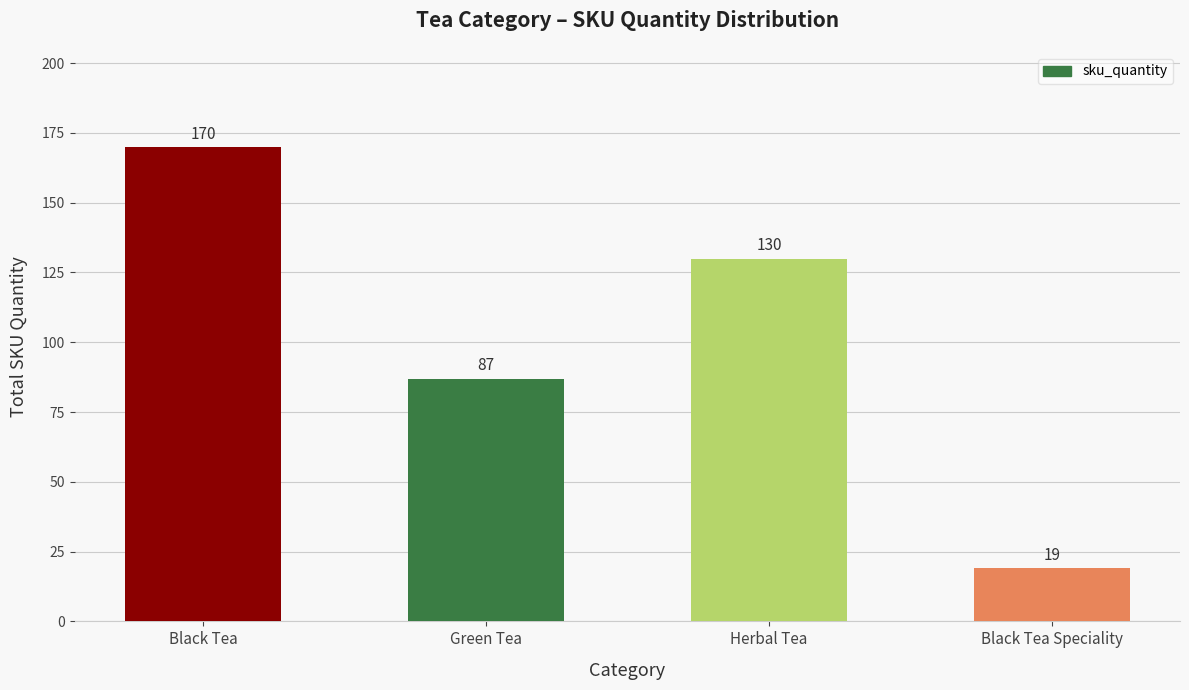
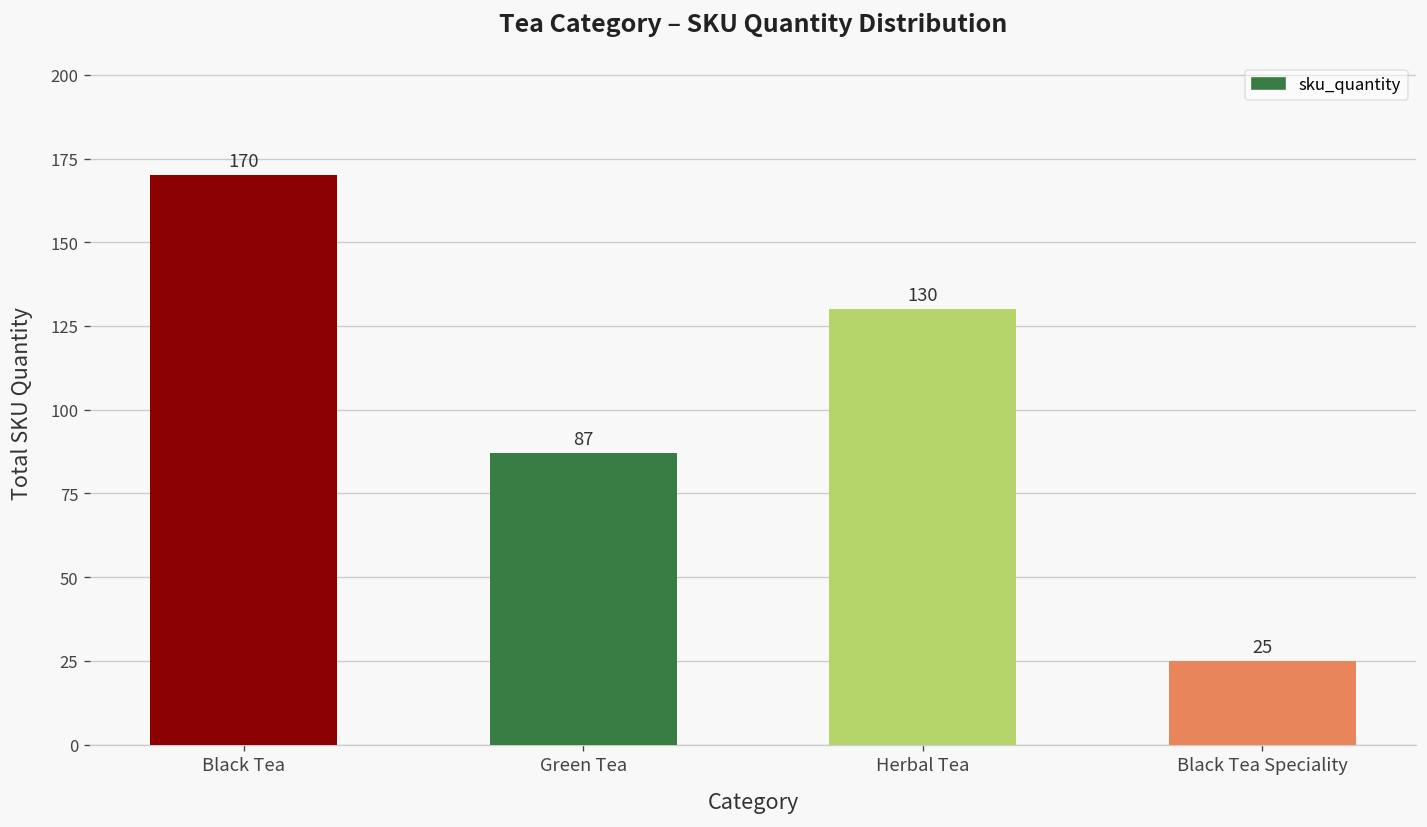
  {
    "Black Tea": 170,
    "Green Tea": 87,
    "Herbal Tea": 130,
-   "Black Tea Speciality": 19
+   "Black Tea Speciality": 25
  }
